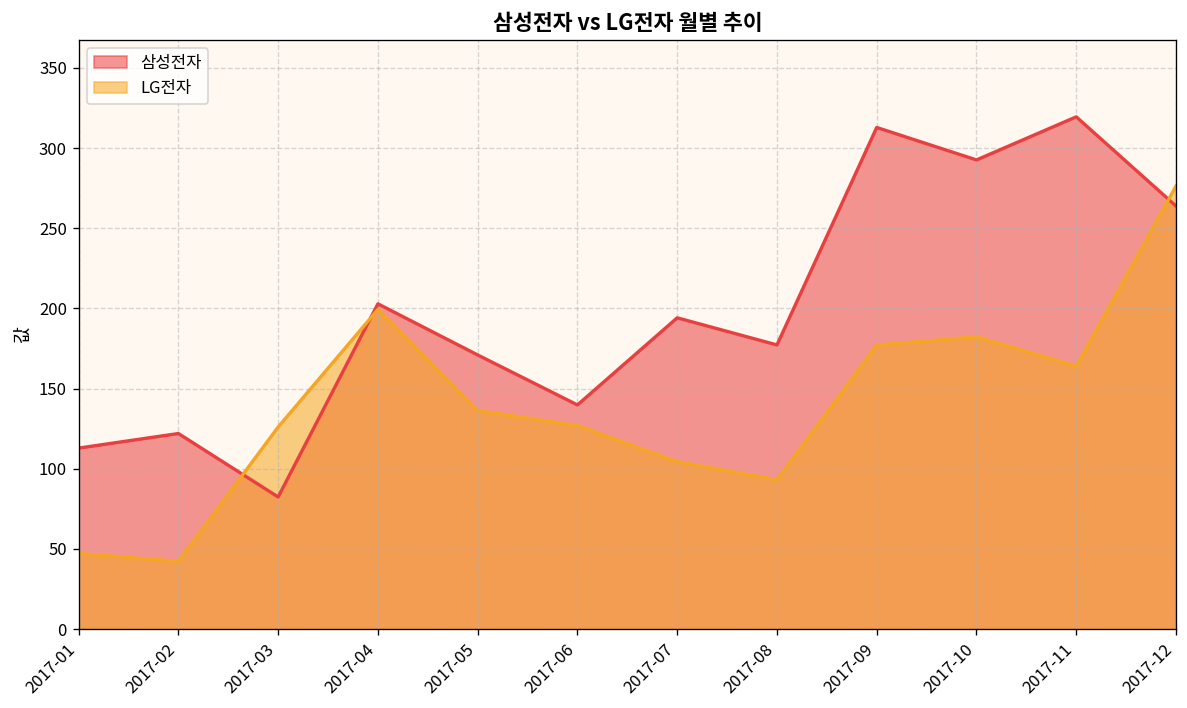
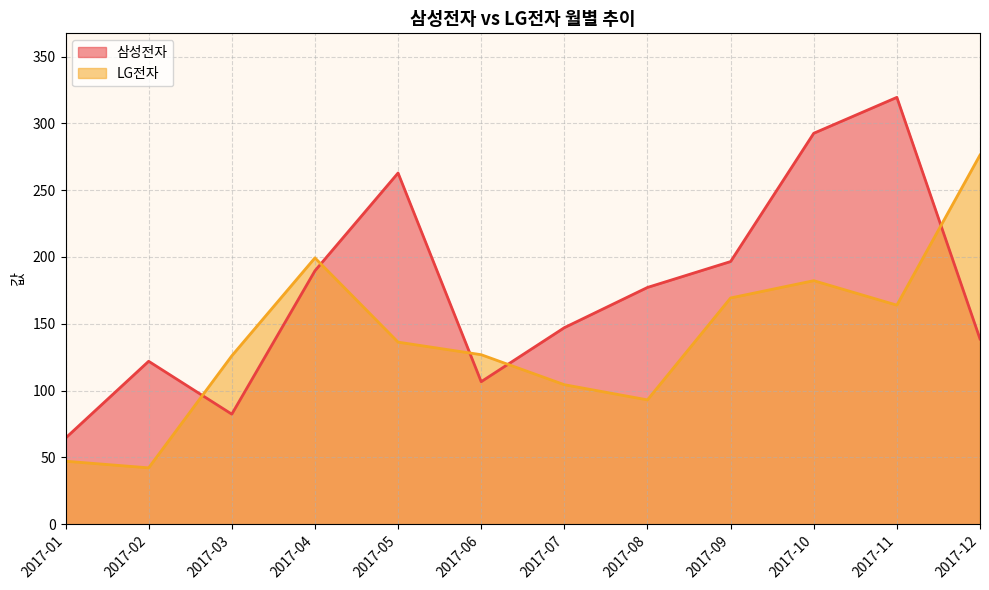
  {
    "삼성전자": {
-     "2017-01": 113,
+     "2017-01": 64,
      "2017-02": 122,
      "2017-03": 82,
-     "2017-04": 203,
-     "2017-05": 171,
-     "2017-06": 140,
-     "2017-07": 194,
+     "2017-04": 190,
+     "2017-05": 263,
+     "2017-06": 107,
+     "2017-07": 147,
      "2017-08": 177,
-     "2017-09": 313,
+     "2017-09": 197,
      "2017-10": 293,
      "2017-11": 319,
-     "2017-12": 264
+     "2017-12": 139
    },
    "LG전자": {
      "2017-01": 47,
      "2017-02": 42,
      "2017-03": 126,
      "2017-04": 199,
      "2017-05": 136,
      "2017-06": 127,
      "2017-07": 104,
      "2017-08": 93,
-     "2017-09": 177,
+     "2017-09": 169,
      "2017-10": 182,
      "2017-11": 164,
      "2017-12": 276
    }
  }
